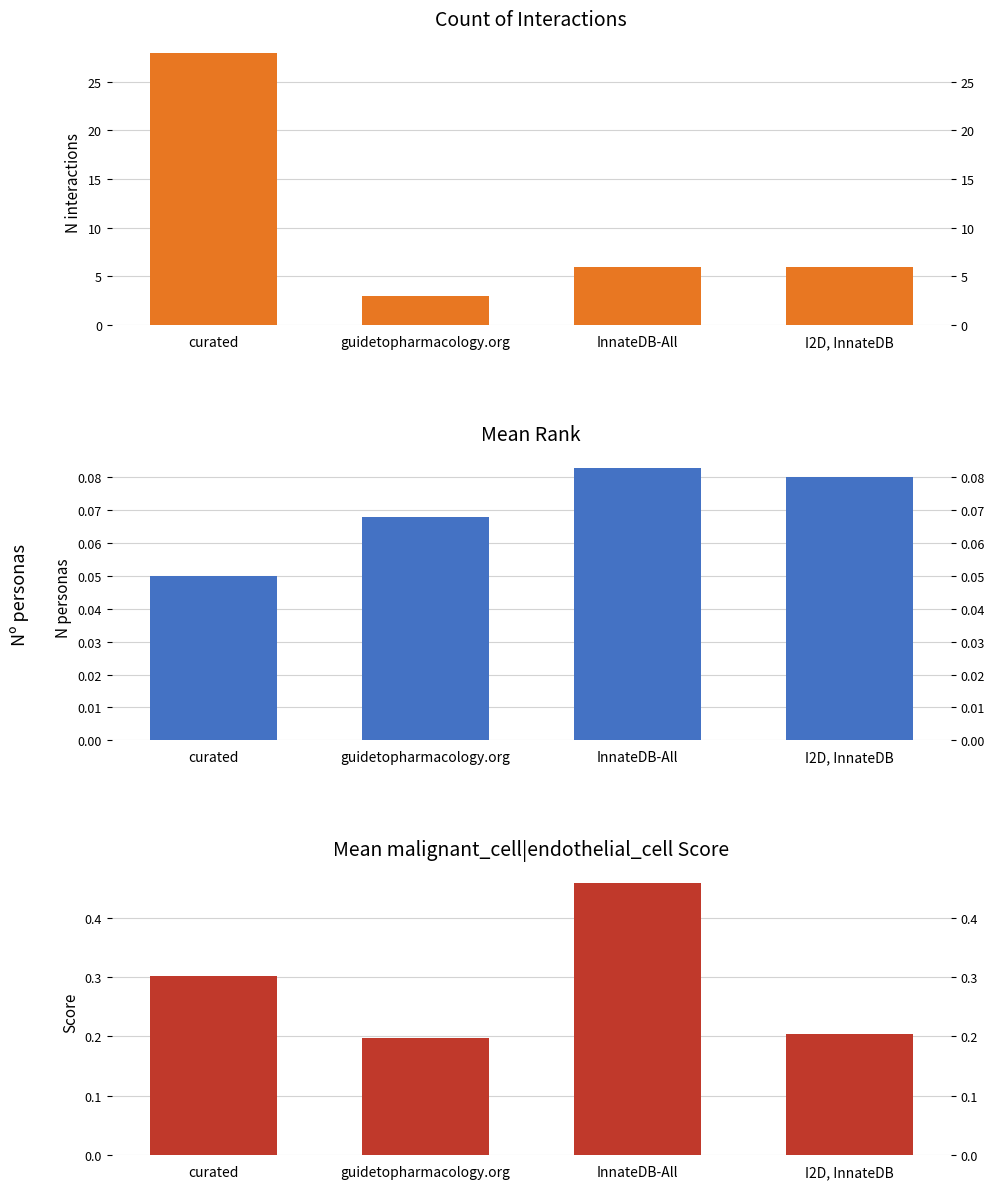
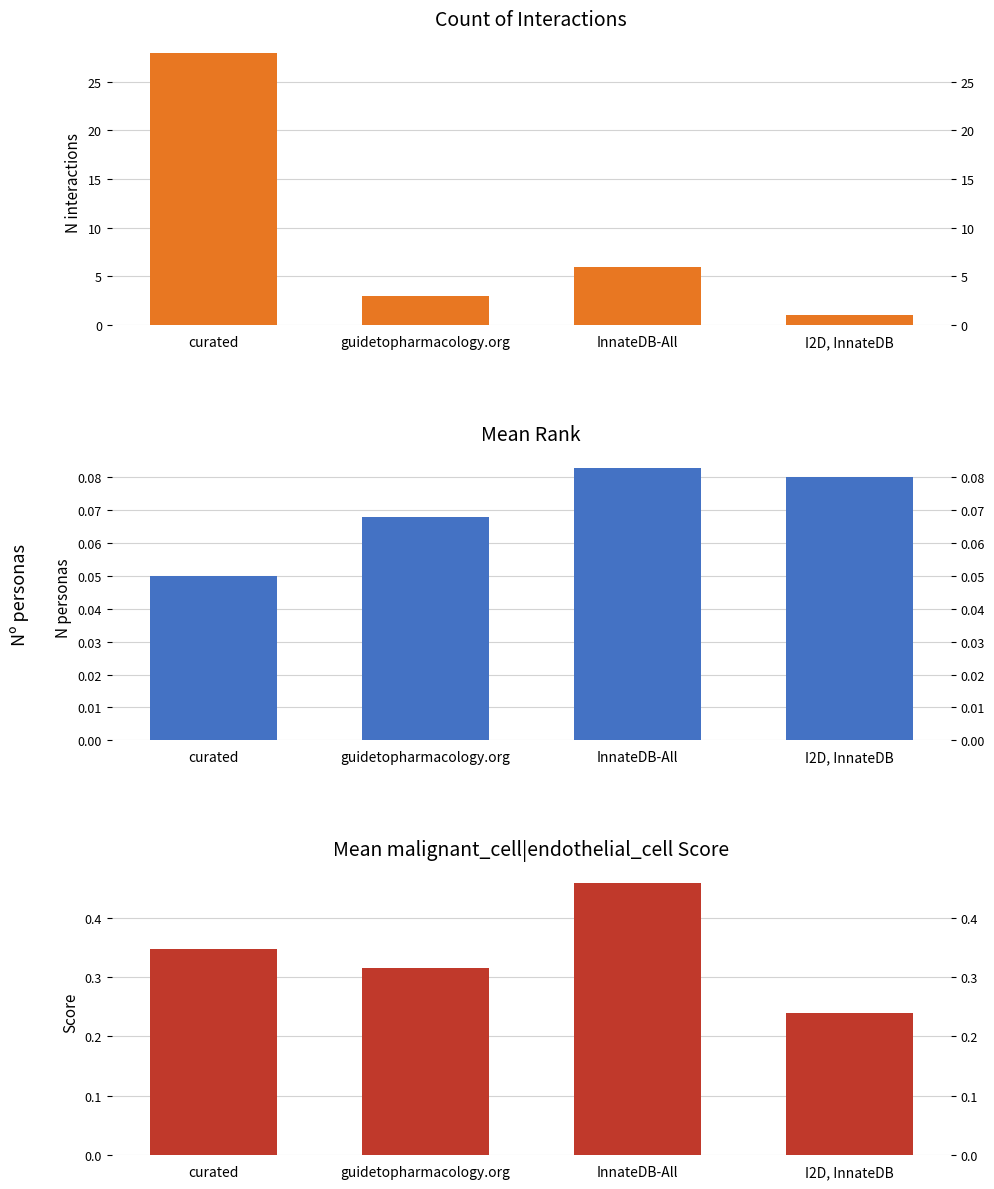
  {
    "Count of Interactions": {
      "curated": 28,
      "guidetopharmacology.org": 3,
      "InnateDB-All": 6,
-     "I2D, InnateDB": 6
+     "I2D, InnateDB": 1
    },
    "Mean Rank": {
      "curated": 0.050,
      "guidetopharmacology.org": 0.068,
      "InnateDB-All": 0.083,
      "I2D, InnateDB": 0.080
    },
    "Mean malignant_cell|endothelial_cell Score": {
-     "curated": 0.30,
-     "guidetopharmacology.org": 0.20,
+     "curated": 0.35,
+     "guidetopharmacology.org": 0.32,
      "InnateDB-All": 0.46,
-     "I2D, InnateDB": 0.20
+     "I2D, InnateDB": 0.24
    }
  }
